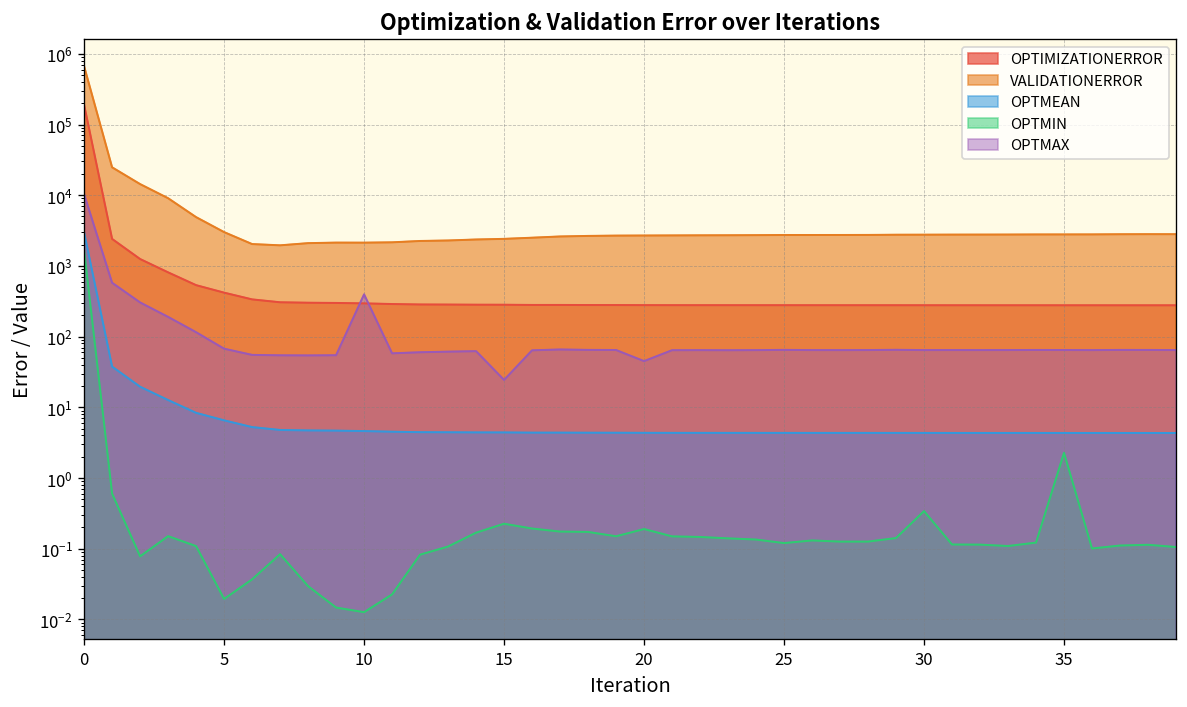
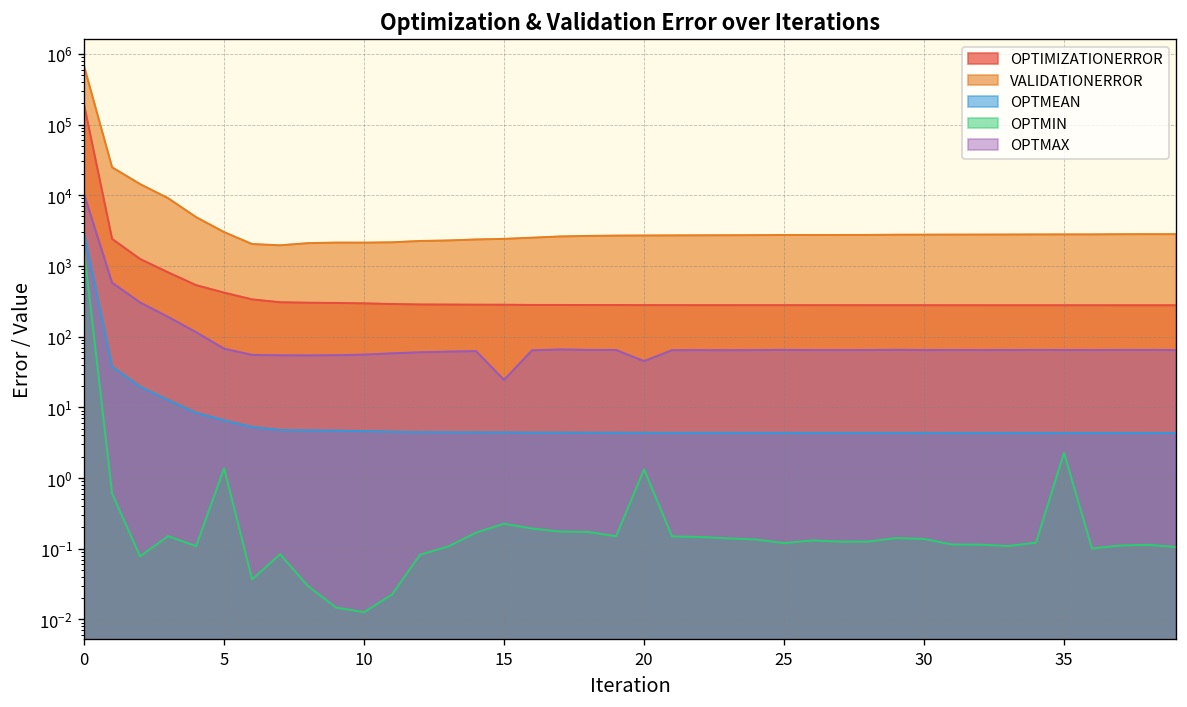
  {
    "OPTMEAN": {
      "0": 3000,
      "5": 7,
      "10": 5,
      "15": 4,
      "20": 4,
      "25": 4,
      "30": 4,
      "35": 4
    },
    "OPTMIN": {
      "0": 1700,
-     "5": 0.019,
+     "5": 1.4,
      "10": 0.013,
      "15": 0.23,
-     "20": 0.19,
+     "20": 1.3,
      "25": 0.12,
-     "30": 0.3,
+     "30": 0.14,
      "35": 2.3
    },
    "OPTMAX": {
      "0": 10000,
      "5": 70,
-     "10": 400,
+     "10": 60,
      "15": 24,
      "20": 50,
      "25": 60,
      "30": 60,
      "35": 60
    }
  }
